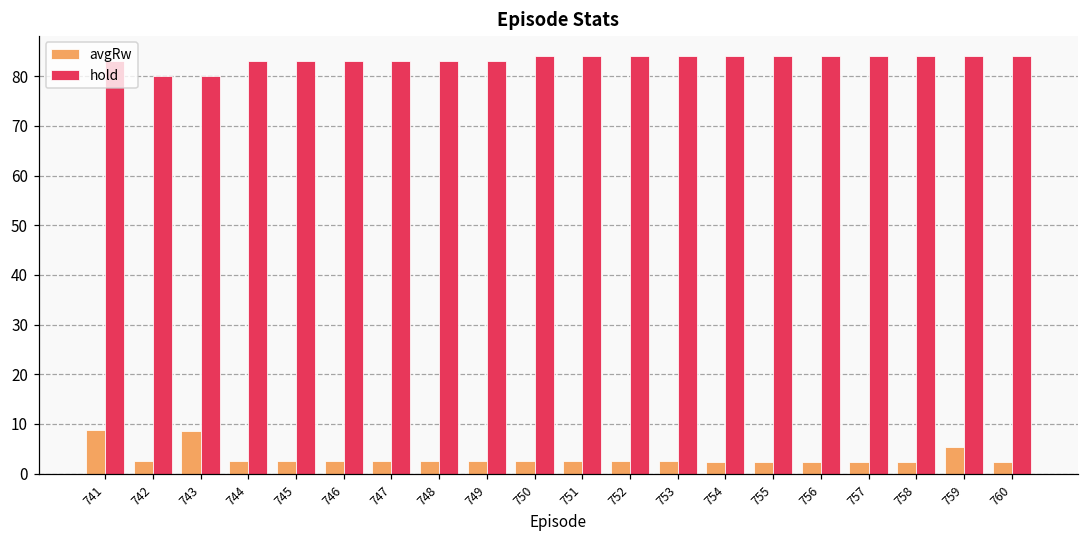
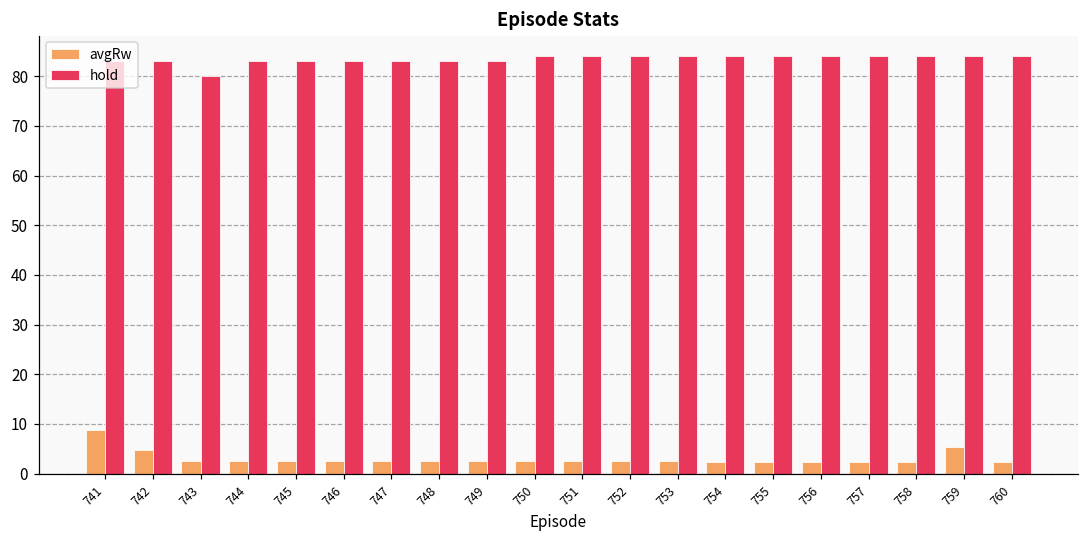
  {
    "avgRw": {
      "741": 9,
-     "742": 2,
-     "743": 9,
+     "742": 5,
+     "743": 2,
      "744": 2,
      "745": 2,
      "746": 2,
      "747": 2,
      "748": 2,
      "749": 2,
      "750": 2,
      "751": 2,
      "752": 2,
      "753": 2,
      "754": 2,
      "755": 2,
      "756": 2,
      "757": 2,
      "758": 2,
      "759": 5,
      "760": 2
    },
    "hold": {
-     "742": 80,
+     "742": 83,
      "743": 80,
      "744": 83,
      "745": 83,
      "746": 83,
      "747": 83,
      "748": 83,
      "749": 83,
      "750": 84,
      "751": 84,
      "752": 84,
      "753": 84,
      "754": 84,
      "755": 84,
      "756": 84,
      "757": 84,
      "758": 84,
      "759": 84,
      "760": 84
    }
  }
